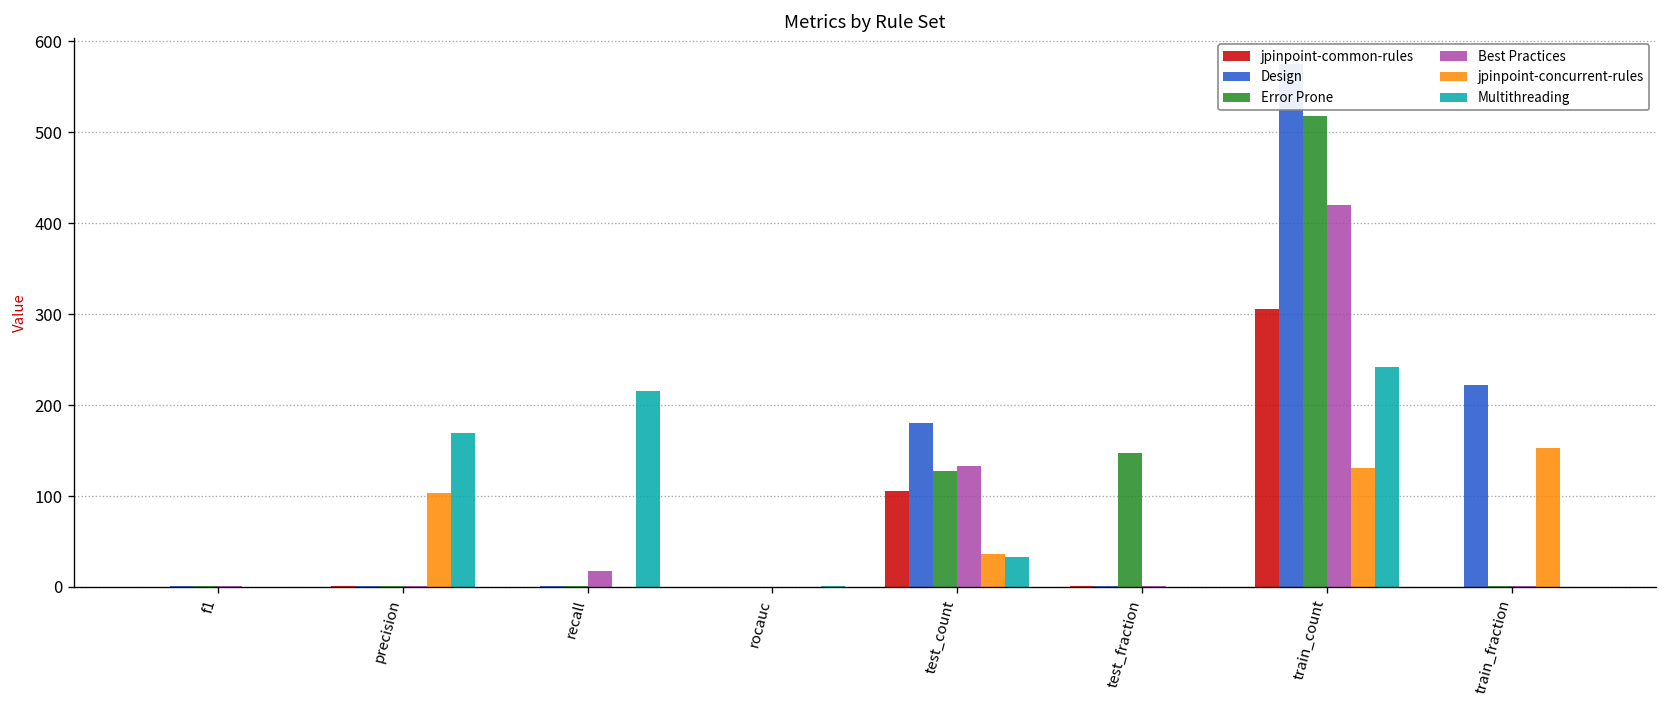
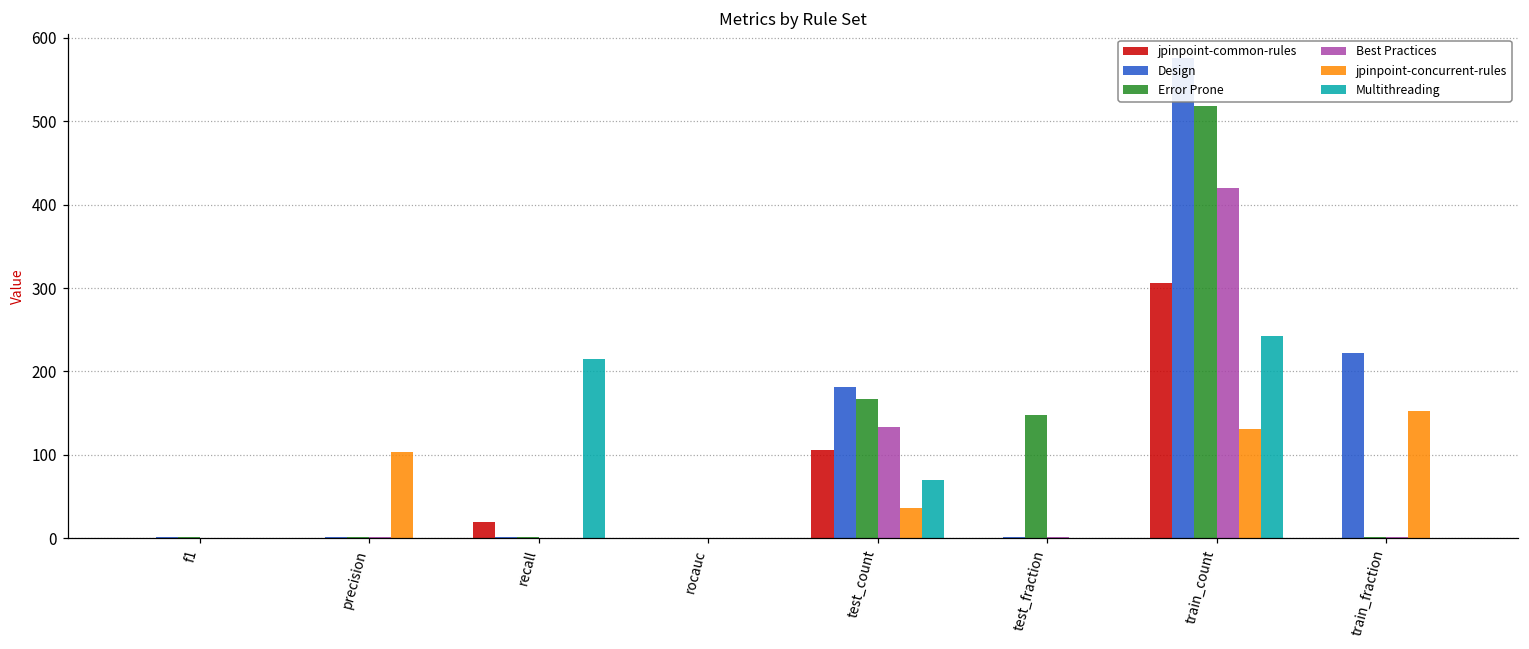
  {
    "jpinpoint-common-rules": {
-     "recall": 0,
+     "recall": 20,
      "test_count": 110,
      "train_count": 310
    },
    "Design": {
      "test_count": 180,
      "train_fraction": 220
    },
    "Error Prone": {
-     "test_count": 130,
+     "test_count": 170,
      "test_fraction": 150,
      "train_count": 520
    },
    "Best Practices": {
-     "recall": 20,
+     "recall": 0,
      "test_count": 130,
      "train_count": 420
    },
    "jpinpoint-concurrent-rules": {
      "precision": 100,
      "test_count": 40,
      "train_count": 130,
      "train_fraction": 150
    },
    "Multithreading": {
-     "precision": 170,
+     "precision": 0,
      "recall": 220,
-     "test_count": 30,
+     "test_count": 70,
      "train_count": 240
    }
  }
